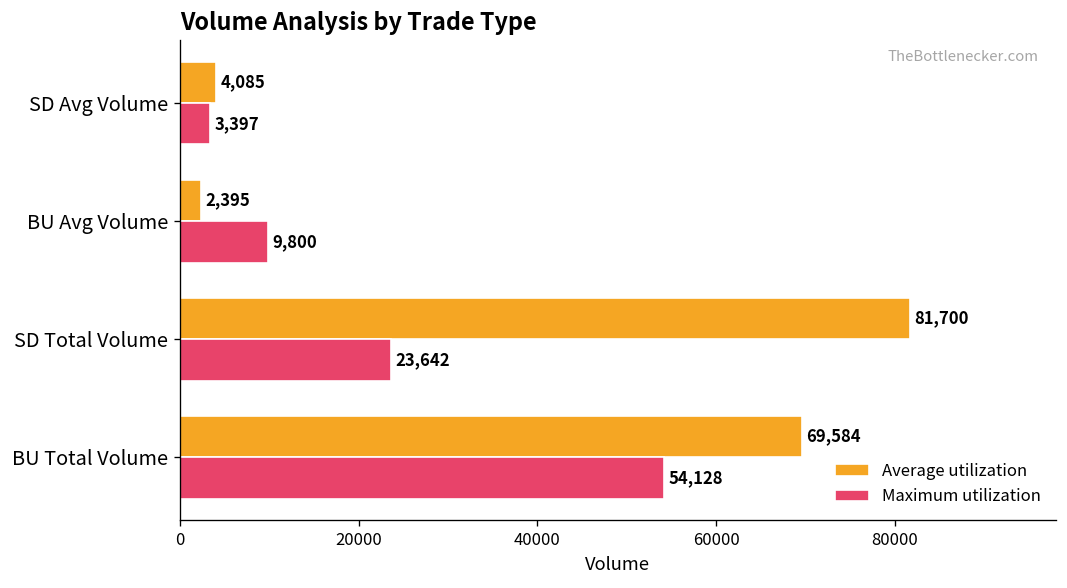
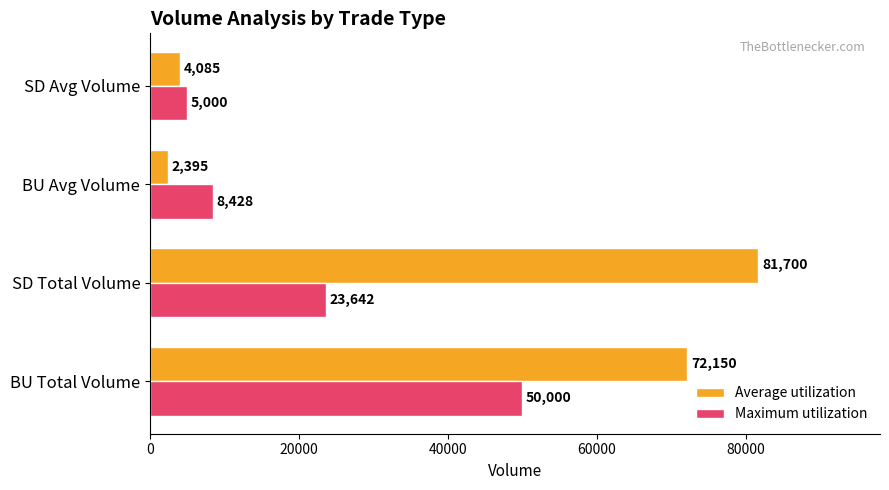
  {
    "Average utilization": {
      "SD Avg Volume": "4,085",
      "BU Avg Volume": "2,395",
      "SD Total Volume": "81,700",
-     "BU Total Volume": "69,584"
+     "BU Total Volume": "72,150"
    },
    "Maximum utilization": {
-     "SD Avg Volume": "3,397",
-     "BU Avg Volume": "9,800",
+     "SD Avg Volume": "5,000",
+     "BU Avg Volume": "8,428",
      "SD Total Volume": "23,642",
-     "BU Total Volume": "54,128"
+     "BU Total Volume": "50,000"
    }
  }
